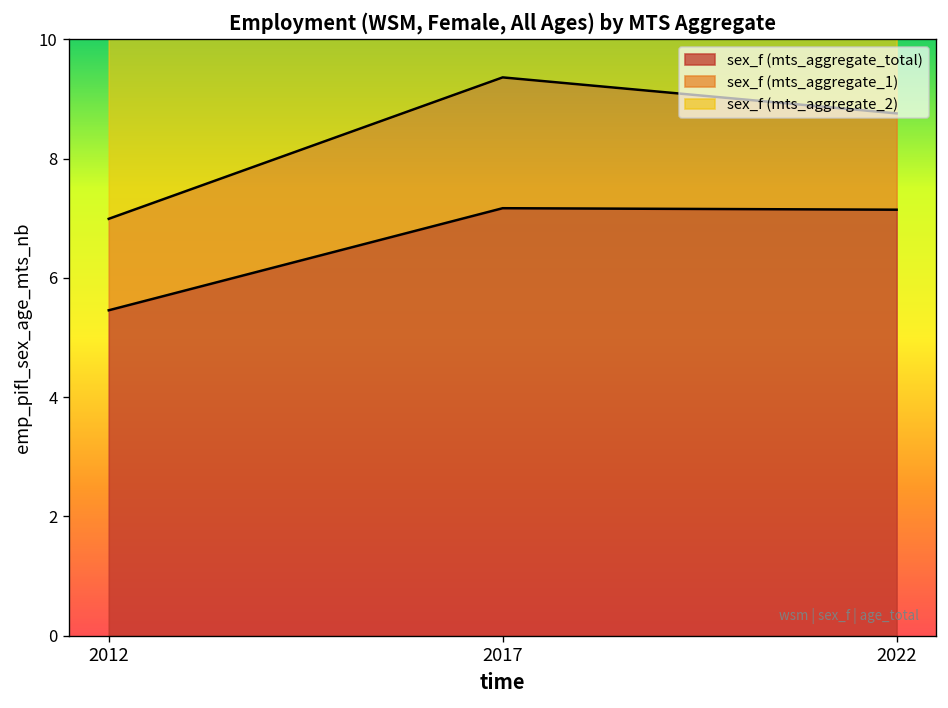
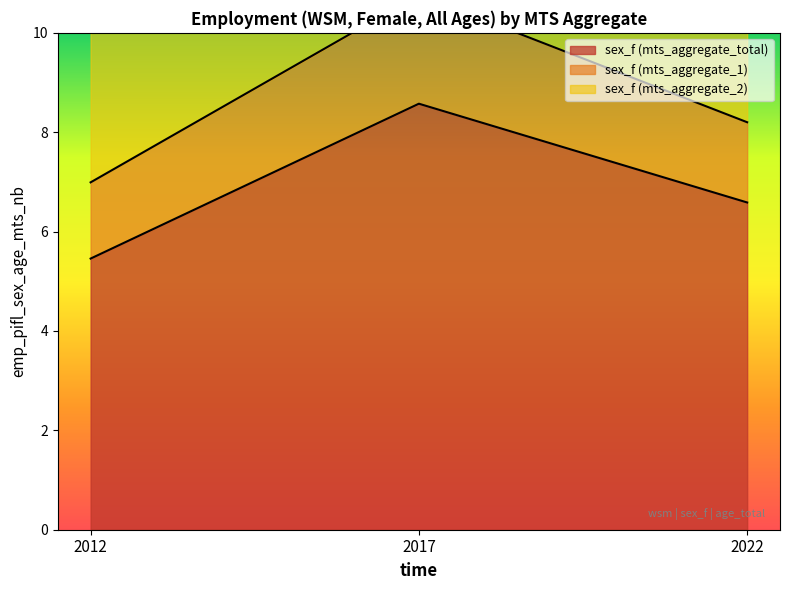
  {
    "sex_f (mts_aggregate_total)": {
      "2012": 5.5,
-     "2017": 7.2,
-     "2022": 7.1
+     "2017": 8.6,
+     "2022": 6.6
    },
    "sex_f (mts_aggregate_1)": {
      "2012": 1.5
    }
  }
